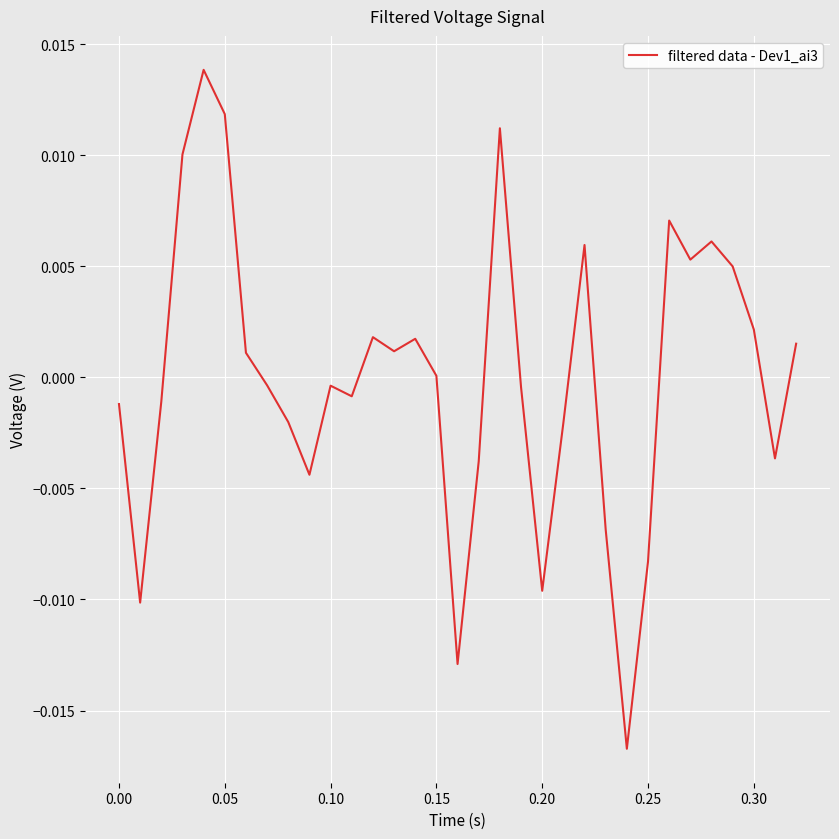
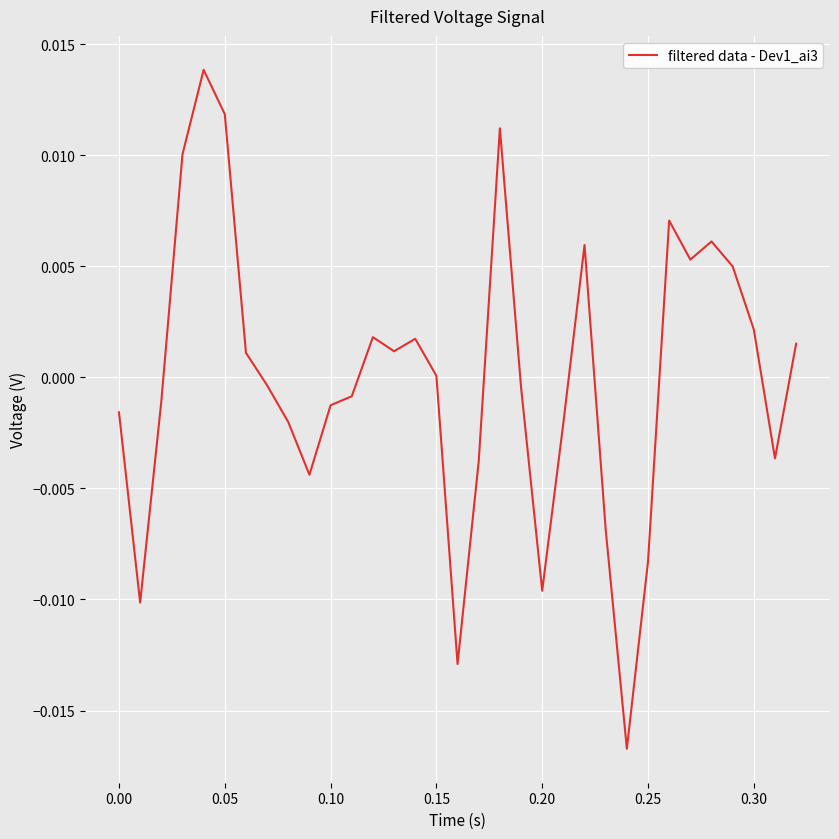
  {
-   "0.00": -0.0012,
+   "0.00": -0.0016,
    "0.05": 0.0119,
-   "0.10": -0.0004,
+   "0.10": -0.0013,
    "0.15": 0.0001,
    "0.20": -0.0096,
    "0.25": -0.0083,
    "0.30": 0.0022
  }
